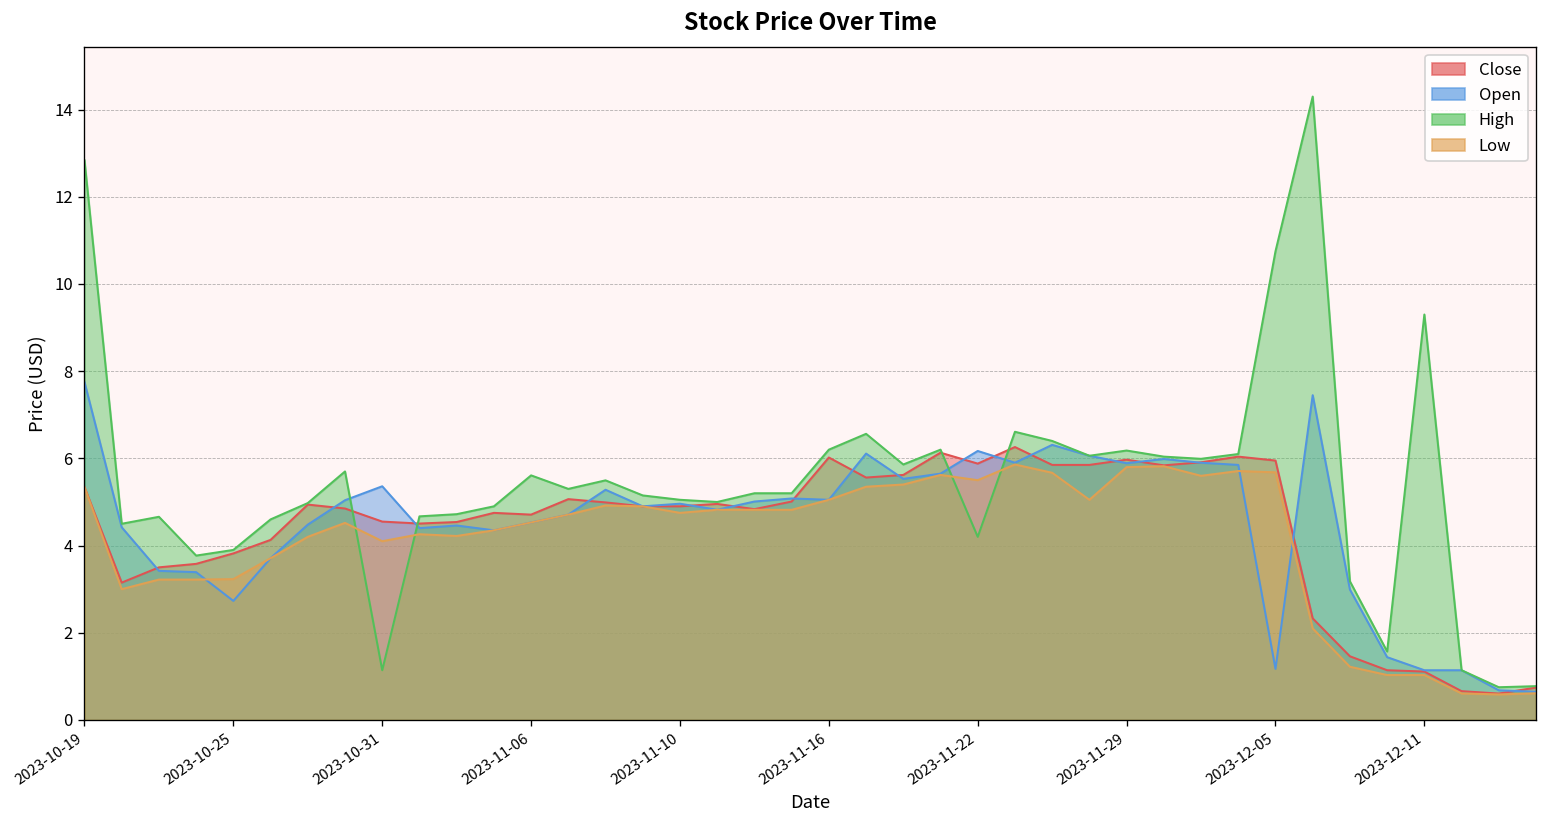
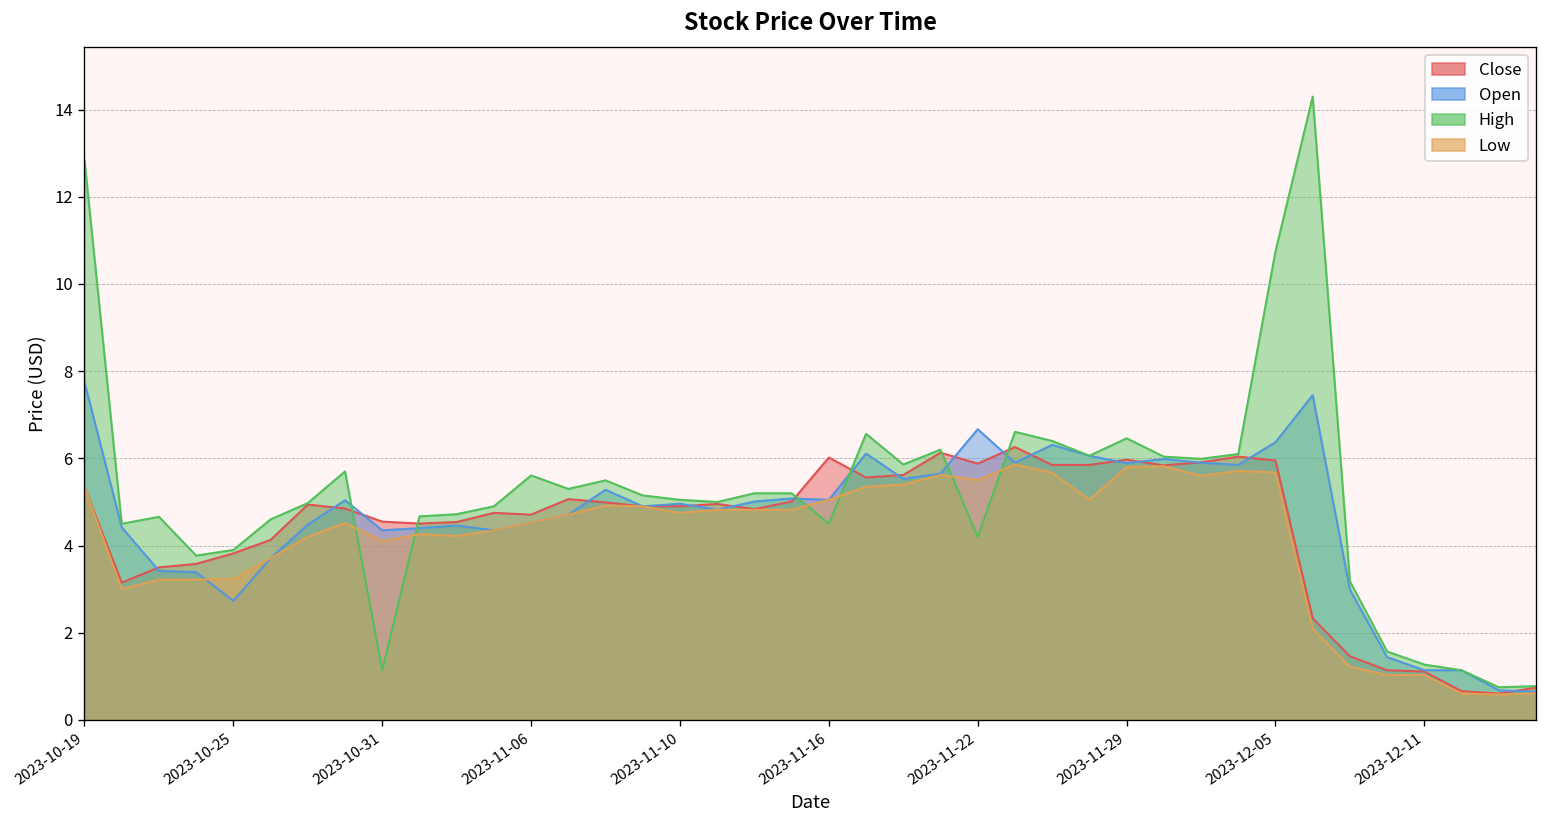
  {
    "Open": {
      "2023-10-19": 7.8,
      "2023-10-25": 2.7,
-     "2023-10-31": 5.4,
-     "2023-11-22": 6.2,
+     "2023-10-31": 4.4,
+     "2023-11-22": 6.7,
      "2023-11-29": 5.9,
-     "2023-12-05": 1.2
+     "2023-12-05": 6.4
    },
    "High": {
      "2023-10-19": 12.8,
      "2023-10-25": 3.9,
      "2023-10-31": 1.1,
      "2023-11-06": 5.6,
      "2023-11-10": 5.1,
-     "2023-11-16": 6.2,
+     "2023-11-16": 4.5,
      "2023-11-22": 4.2,
-     "2023-11-29": 6.2,
+     "2023-11-29": 6.5,
      "2023-12-05": 10.8,
-     "2023-12-11": 9.3
+     "2023-12-11": 1.3
    }
  }
